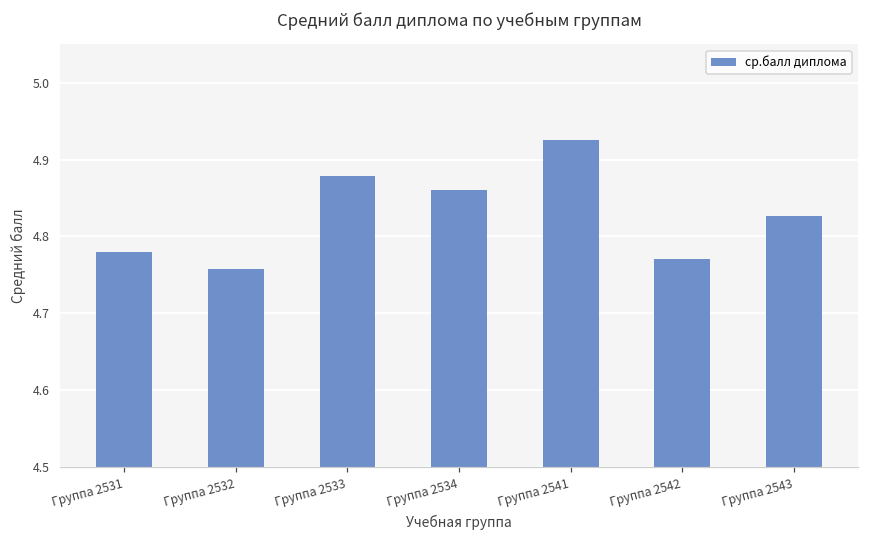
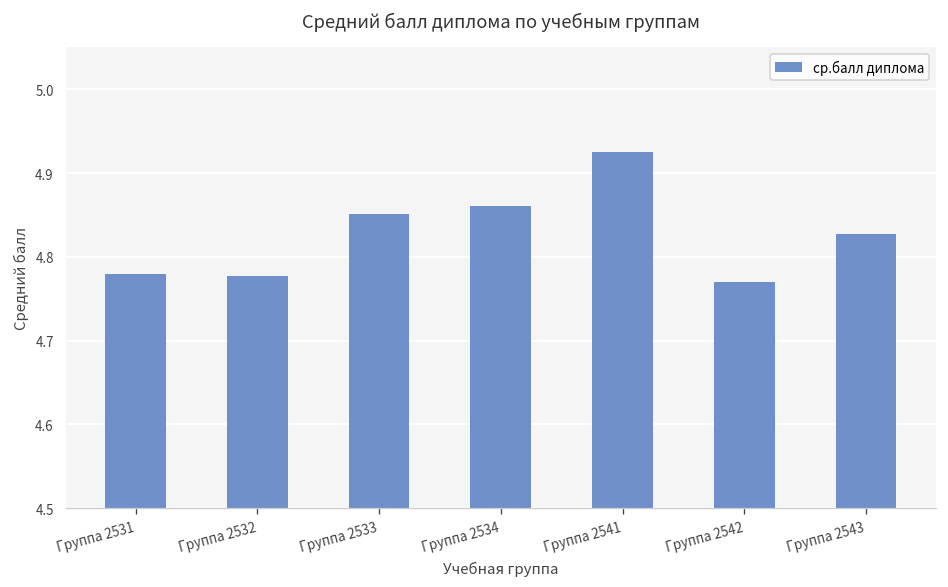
  {
    "Группа 2531": 4.78,
-   "Группа 2532": 4.76,
-   "Группа 2533": 4.88,
+   "Группа 2532": 4.78,
+   "Группа 2533": 4.85,
    "Группа 2534": 4.86,
    "Группа 2541": 4.93,
    "Группа 2542": 4.77,
    "Группа 2543": 4.83
  }
